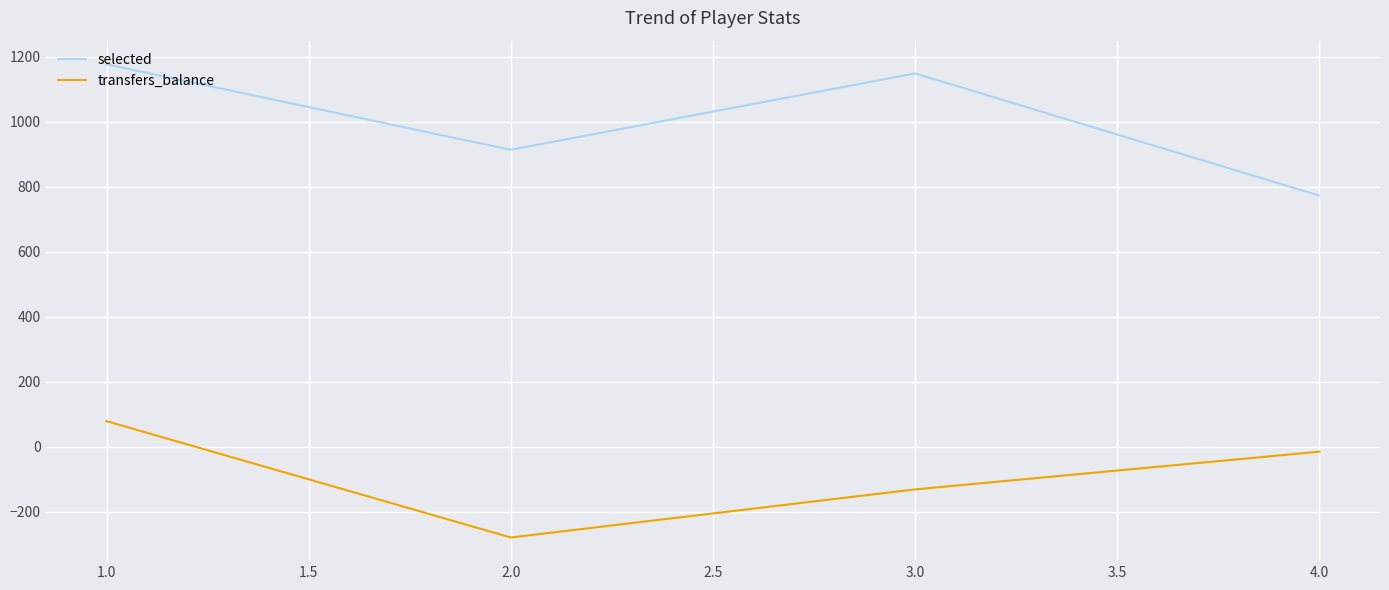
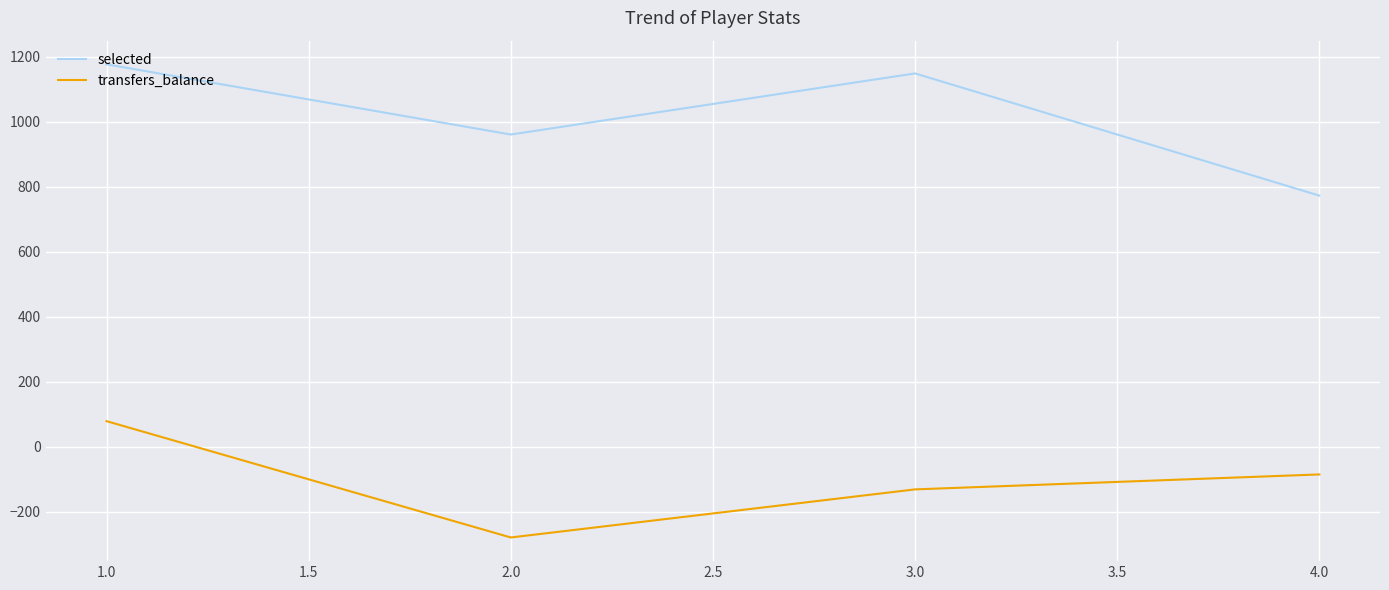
  {
    "selected": {
      "1.0": 1180,
-     "2.0": 910,
+     "2.0": 960,
      "3.0": 1150,
      "4.0": 770
    },
    "transfers_balance": {
      "1.0": 80,
      "2.0": -280,
      "3.0": -130,
-     "4.0": -20
+     "4.0": -90
    }
  }
